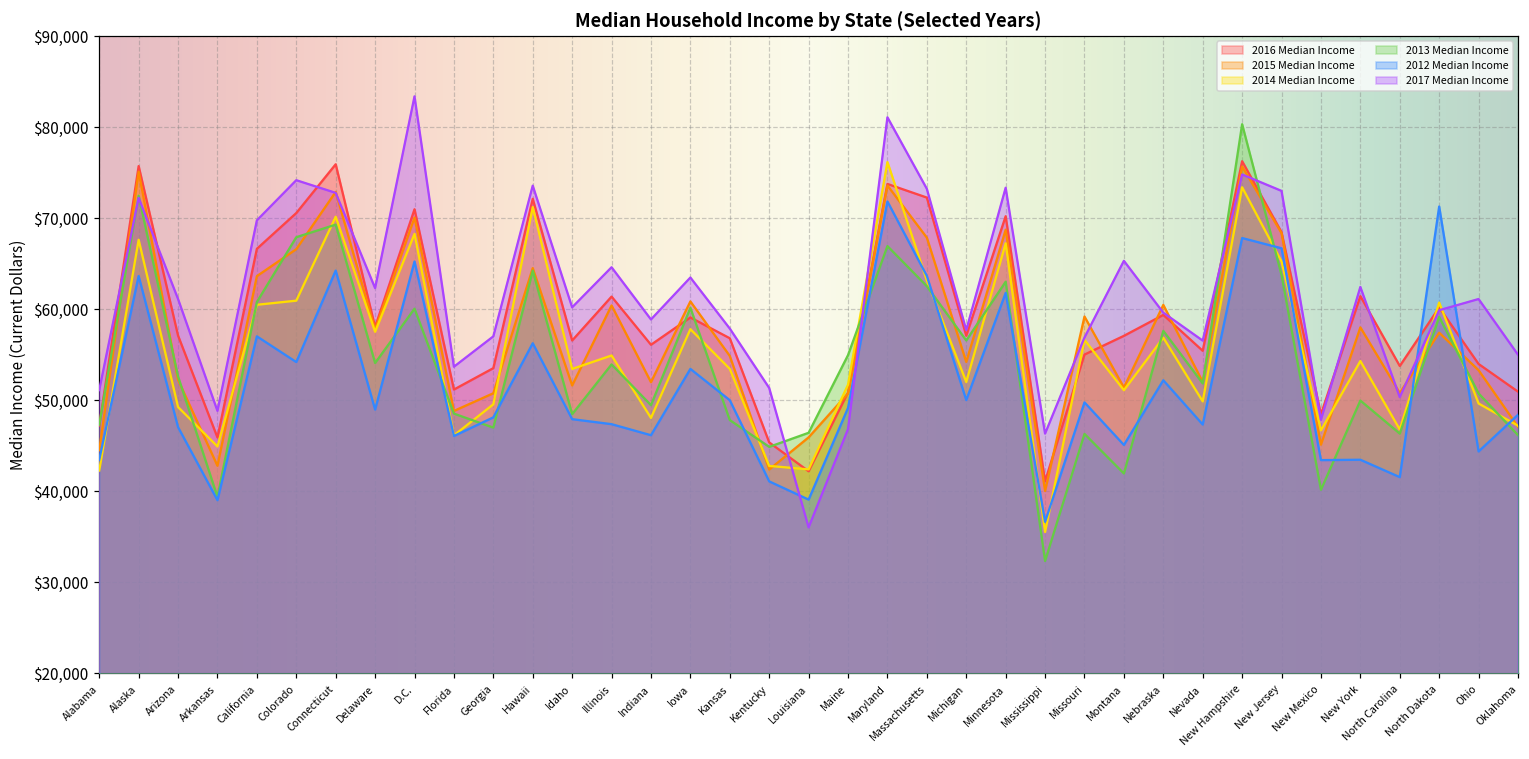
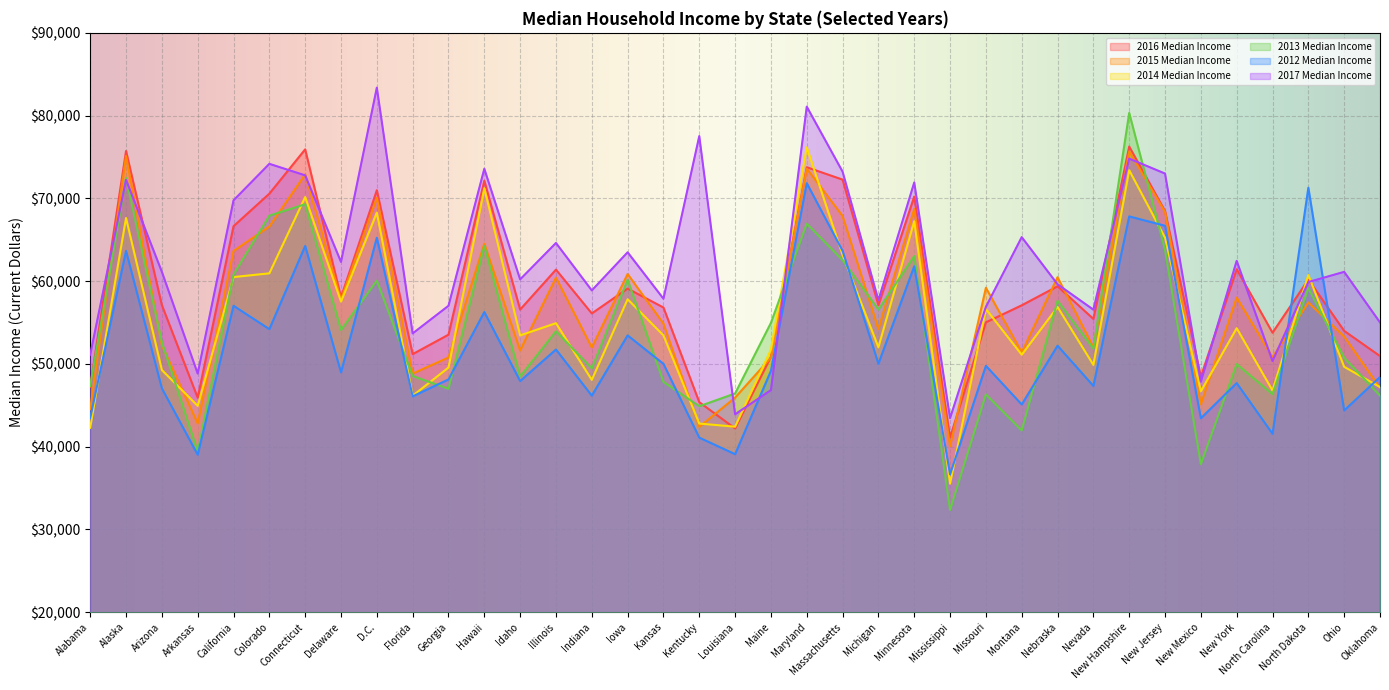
  {
    "2013 Median Income": {
      "Arizona": "$53,000",
      "Arkansas": "$39,000",
      "California": "$61,000",
      "Colorado": "$68,000",
      "Connecticut": "$69,000",
      "Delaware": "$54,000",
      "D.C.": "$60,000",
      "Georgia": "$47,000",
      "Idaho": "$48,000",
      "Illinois": "$54,000",
      "Indiana": "$49,000",
      "Iowa": "$60,000",
      "Kansas": "$48,000",
      "Kentucky": "$45,000",
      "Louisiana": "$46,000",
      "Maine": "$55,000",
      "Maryland": "$67,000",
      "Massachusetts": "$63,000",
      "Michigan": "$57,000",
      "Minnesota": "$63,000",
      "Mississippi": "$32,000",
      "Missouri": "$46,000",
      "Montana": "$42,000",
      "Nebraska": "$58,000",
      "New Hampshire": "$80,000",
      "New Jersey": "$64,000",
-     "New Mexico": "$40,000",
+     "New Mexico": "$38,000",
      "New York": "$50,000",
      "North Carolina": "$46,000",
      "North Dakota": "$59,000",
      "Ohio": "$51,000",
      "Oklahoma": "$46,000"
    },
    "2012 Median Income": {
      "Alabama": "$43,000",
      "Alaska": "$64,000",
      "Arizona": "$47,000",
      "Arkansas": "$39,000",
      "California": "$57,000",
      "Colorado": "$54,000",
      "Connecticut": "$64,000",
      "Delaware": "$49,000",
      "D.C.": "$65,000",
      "Georgia": "$48,000",
      "Hawaii": "$56,000",
      "Idaho": "$48,000",
-     "Illinois": "$47,000",
+     "Illinois": "$52,000",
      "Indiana": "$46,000",
      "Iowa": "$53,000",
      "Kansas": "$50,000",
      "Kentucky": "$41,000",
      "Louisiana": "$39,000",
      "Maine": "$49,000",
      "Maryland": "$72,000",
      "Massachusetts": "$64,000",
      "Michigan": "$50,000",
      "Minnesota": "$62,000",
      "Mississippi": "$37,000",
      "Missouri": "$50,000",
      "Montana": "$45,000",
      "Nebraska": "$52,000",
      "Nevada": "$47,000",
      "New Hampshire": "$68,000",
      "New Jersey": "$67,000",
      "New Mexico": "$43,000",
-     "New York": "$43,000",
+     "New York": "$48,000",
      "North Carolina": "$42,000",
      "North Dakota": "$71,000",
      "Ohio": "$44,000",
      "Oklahoma": "$48,000"
    },
    "2017 Median Income": {
      "Alabama": "$51,000",
      "Arizona": "$61,000",
      "Arkansas": "$49,000",
      "California": "$70,000",
      "Colorado": "$74,000",
      "Delaware": "$62,000",
      "D.C.": "$83,000",
      "Florida": "$54,000",
      "Georgia": "$57,000",
      "Hawaii": "$74,000",
      "Idaho": "$60,000",
      "Illinois": "$65,000",
      "Indiana": "$59,000",
      "Iowa": "$63,000",
      "Kansas": "$58,000",
-     "Kentucky": "$51,000",
-     "Louisiana": "$36,000",
+     "Kentucky": "$78,000",
+     "Louisiana": "$44,000",
      "Maine": "$47,000",
      "Maryland": "$81,000",
      "Massachusetts": "$73,000",
      "Michigan": "$58,000",
-     "Minnesota": "$73,000",
-     "Mississippi": "$46,000",
+     "Minnesota": "$72,000",
+     "Mississippi": "$43,000",
      "Montana": "$65,000",
      "Nevada": "$57,000",
      "New Hampshire": "$75,000",
      "New Jersey": "$73,000",
      "New Mexico": "$48,000",
      "New York": "$62,000",
      "North Carolina": "$50,000",
      "Ohio": "$61,000",
      "Oklahoma": "$55,000"
    }
  }
